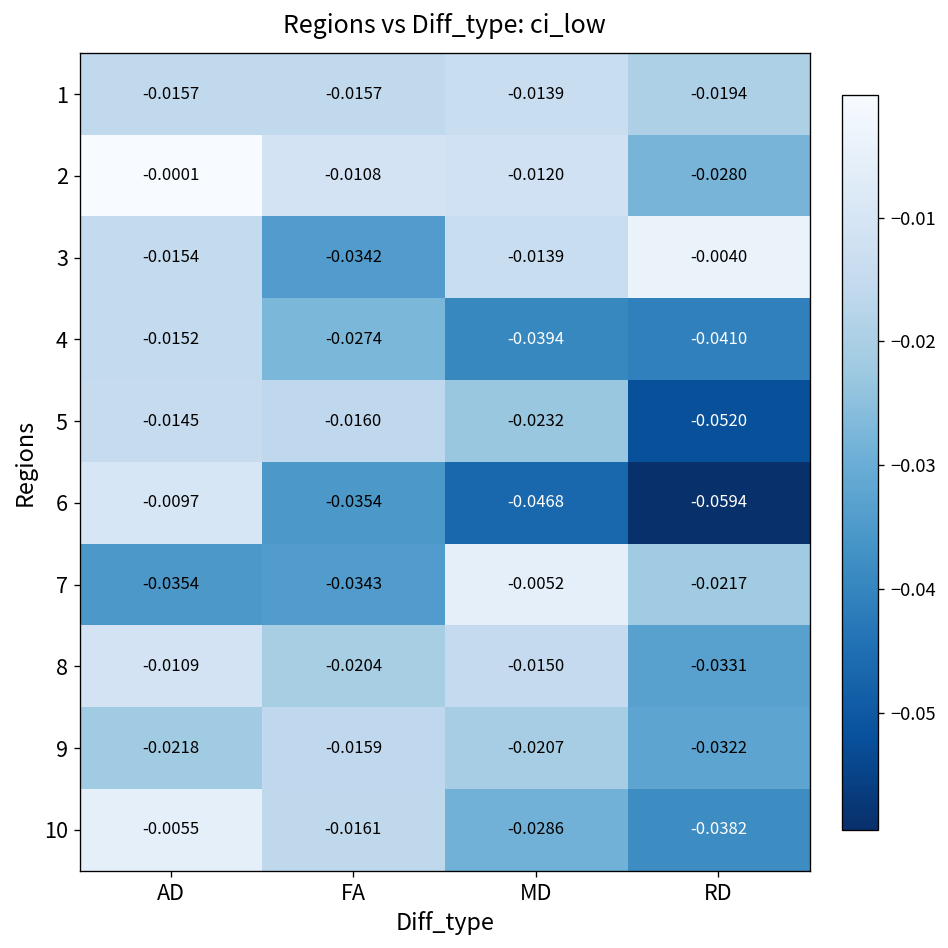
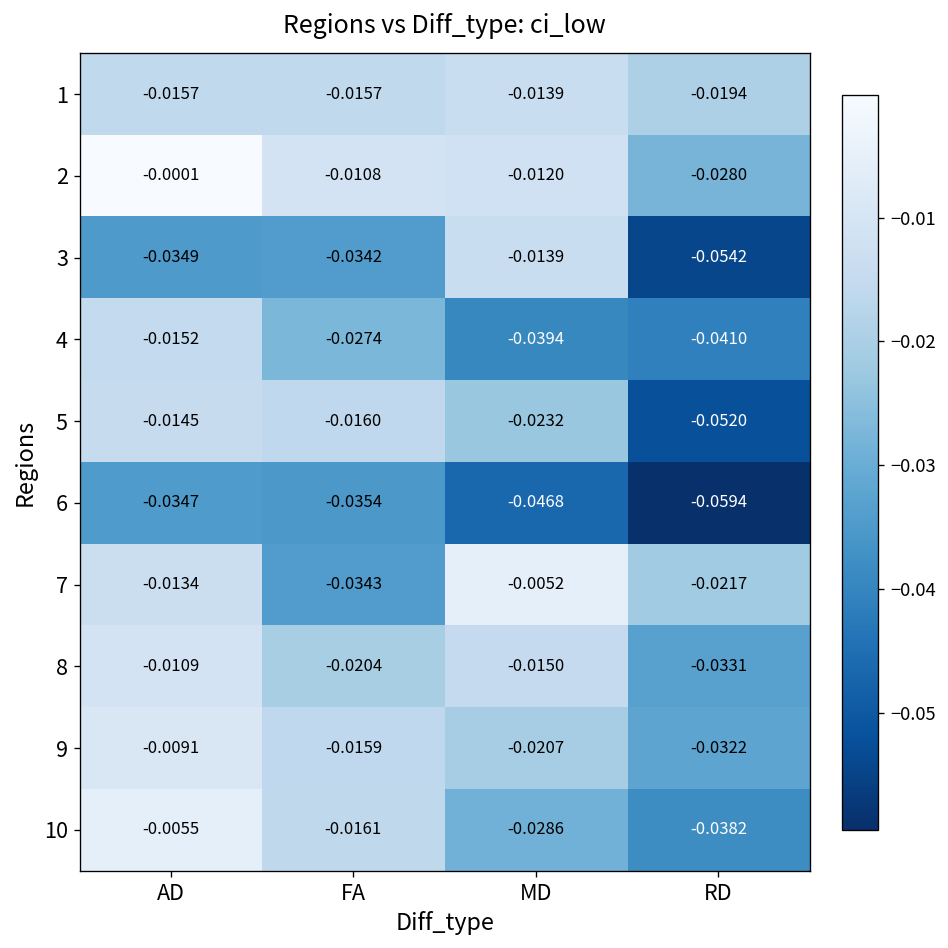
  {
    "1": {
      "AD": -0.0157,
      "FA": -0.0157,
      "MD": -0.0139,
      "RD": -0.0194
    },
    "2": {
      "AD": -0.0001,
      "FA": -0.0108,
      "MD": -0.0120,
      "RD": -0.0280
    },
    "3": {
-     "AD": -0.0154,
+     "AD": -0.0349,
      "FA": -0.0342,
      "MD": -0.0139,
-     "RD": -0.0040
+     "RD": -0.0542
    },
    "4": {
      "AD": -0.0152,
      "FA": -0.0274,
      "MD": -0.0394,
      "RD": -0.0410
    },
    "5": {
      "AD": -0.0145,
      "FA": -0.0160,
      "MD": -0.0232,
      "RD": -0.0520
    },
    "6": {
-     "AD": -0.0097,
+     "AD": -0.0347,
      "FA": -0.0354,
      "MD": -0.0468,
      "RD": -0.0594
    },
    "7": {
-     "AD": -0.0354,
+     "AD": -0.0134,
      "FA": -0.0343,
      "MD": -0.0052,
      "RD": -0.0217
    },
    "8": {
      "AD": -0.0109,
      "FA": -0.0204,
      "MD": -0.0150,
      "RD": -0.0331
    },
    "9": {
-     "AD": -0.0218,
+     "AD": -0.0091,
      "FA": -0.0159,
      "MD": -0.0207,
      "RD": -0.0322
    },
    "10": {
      "AD": -0.0055,
      "FA": -0.0161,
      "MD": -0.0286,
      "RD": -0.0382
    }
  }
